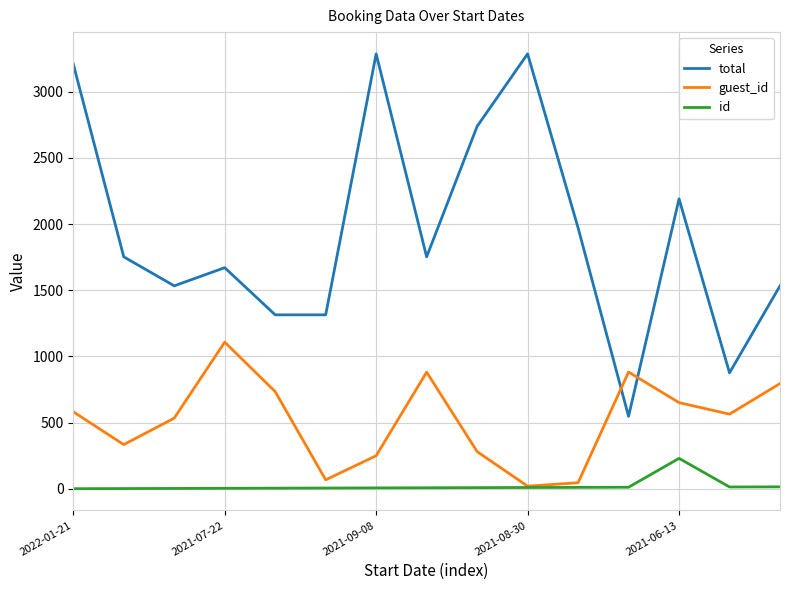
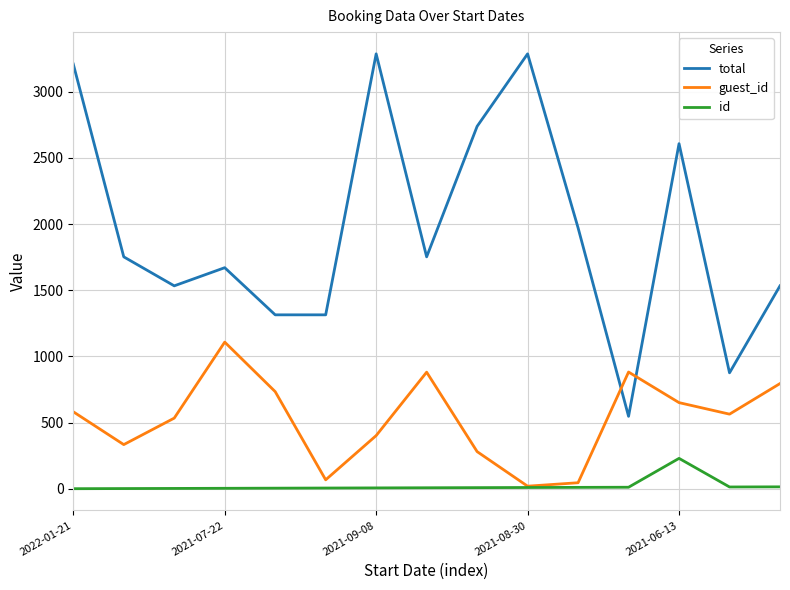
  {
    "total": {
      "2022-01-21": 3210,
      "2021-07-22": 1670,
      "2021-09-08": 3290,
      "2021-08-30": 3290,
-     "2021-06-13": 2190
+     "2021-06-13": 2610
    },
    "guest_id": {
      "2022-01-21": 580,
      "2021-07-22": 1110,
-     "2021-09-08": 250,
+     "2021-09-08": 400,
      "2021-06-13": 650
    },
    "id": {
      "2022-01-21": 0,
      "2021-07-22": 0,
      "2021-09-08": 10,
      "2021-06-13": 230
    }
  }
